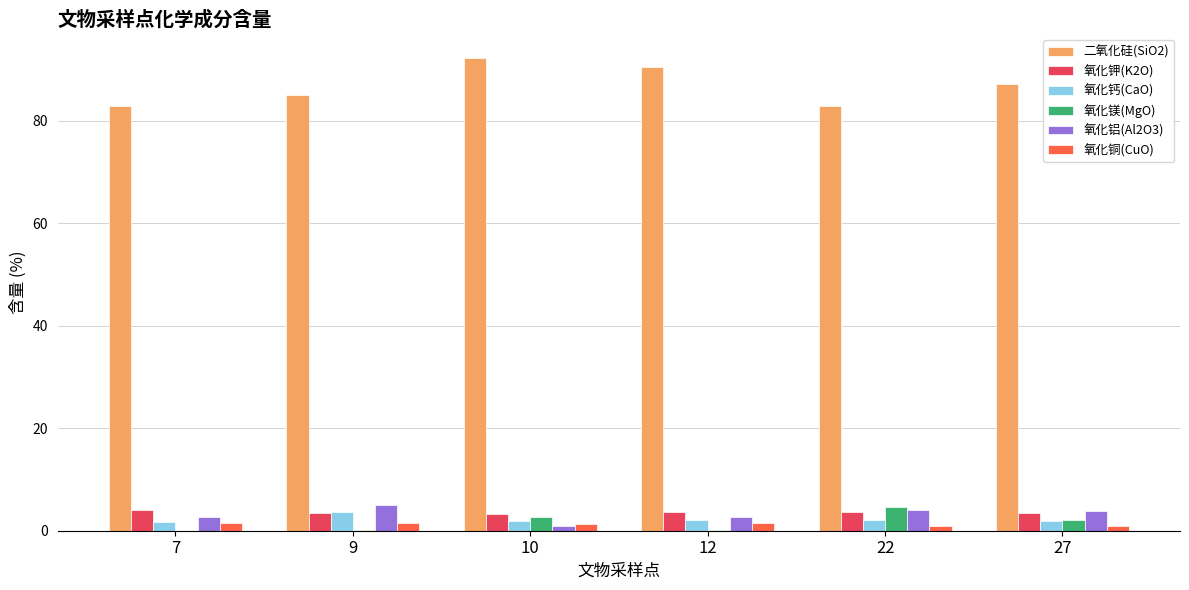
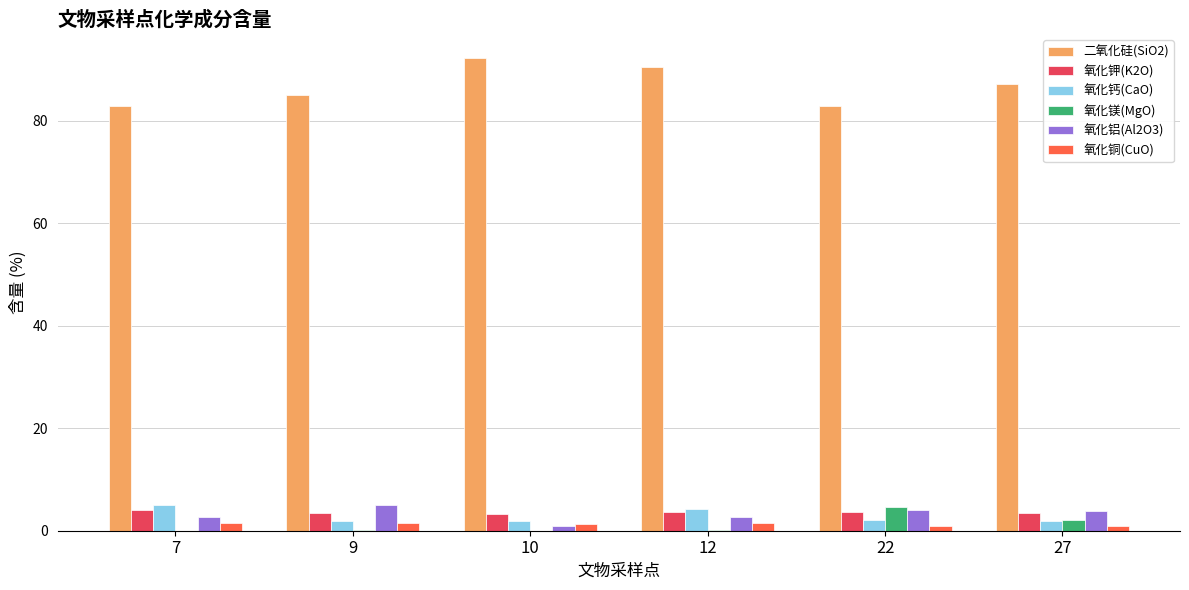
  {
    "二氧化硅(SiO2)": {
      "7": 83,
      "9": 85,
      "10": 92,
      "12": 90,
      "22": 83,
      "27": 87
    },
    "氧化钙(CaO)": {
-     "7": 2,
-     "9": 4,
+     "7": 5,
+     "9": 2,
      "10": 2,
-     "12": 2,
+     "12": 4,
      "22": 2,
      "27": 2
    },
    "氧化镁(MgO)": {
-     "10": 3,
+     "10": 0,
      "22": 5,
      "27": 2
    },
    "氧化铝(Al2O3)": {
      "7": 3,
      "9": 5,
      "10": 1,
      "12": 3,
      "22": 4,
      "27": 4
    }
  }
